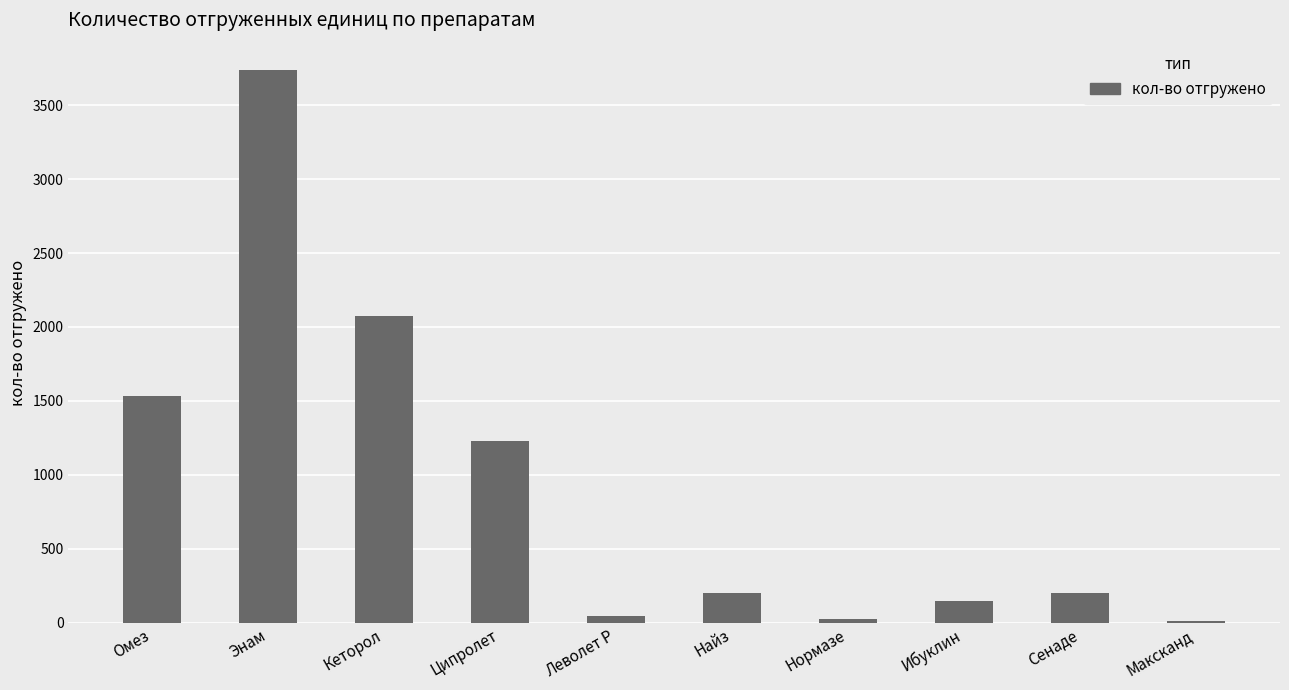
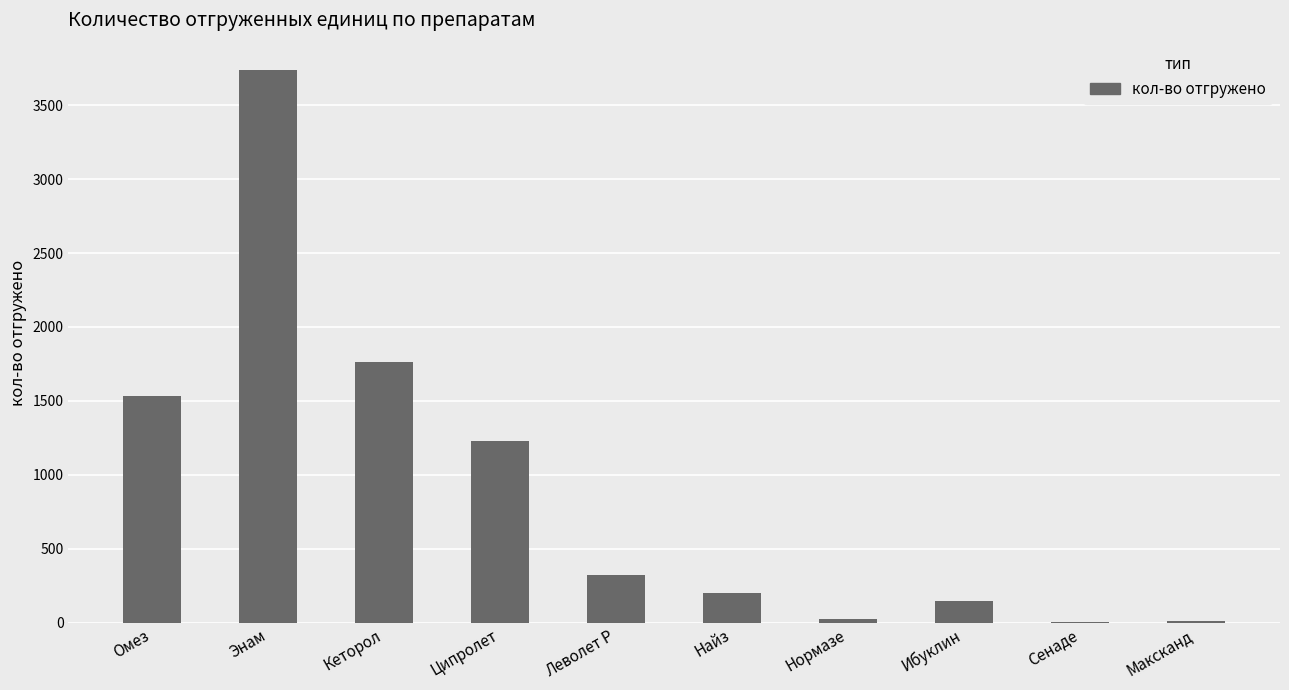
  {
    "Омез": 1530,
    "Энам": 3740,
-   "Кеторол": 2070,
+   "Кеторол": 1770,
    "Ципролет": 1230,
-   "Леволет Р": 40,
+   "Леволет Р": 320,
    "Найз": 200,
    "Нормазе": 20,
    "Ибуклин": 150,
-   "Сенаде": 200
+   "Сенаде": 0
  }
